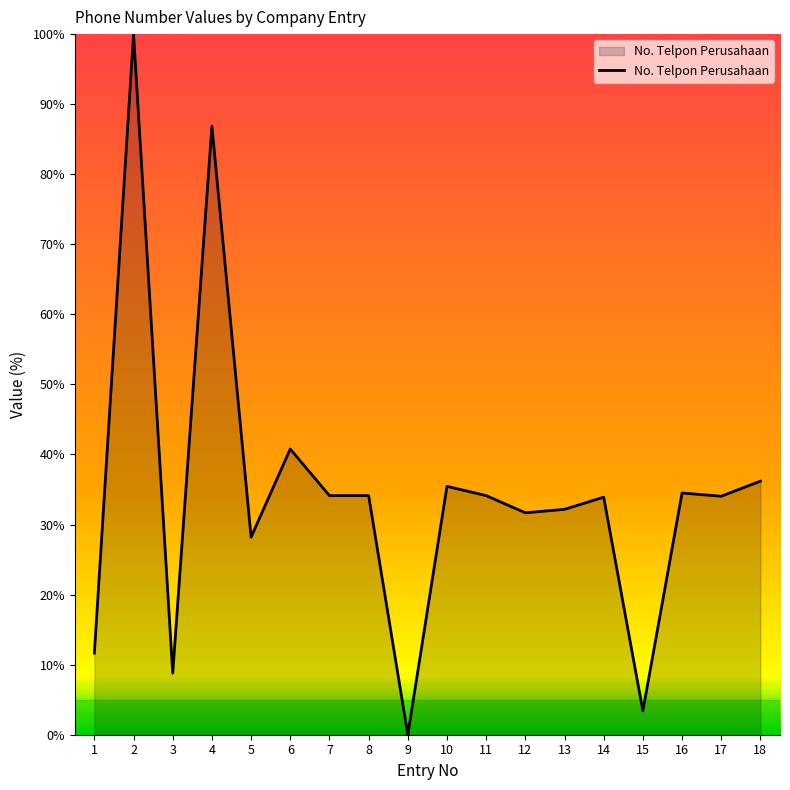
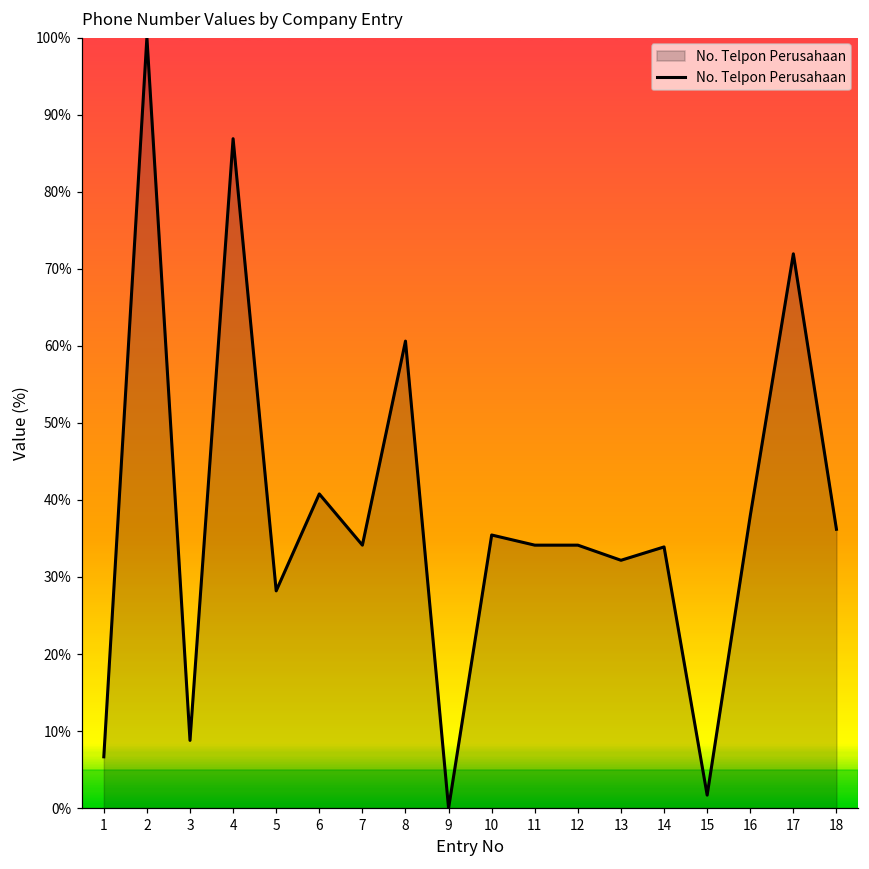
  {
-   "1": "12%",
+   "1": "7%",
    "2": "100%",
    "3": "9%",
    "4": "87%",
    "5": "28%",
    "6": "41%",
    "7": "34%",
-   "8": "34%",
+   "8": "61%",
    "9": "0%",
    "10": "35%",
    "11": "34%",
-   "12": "32%",
+   "12": "34%",
    "13": "32%",
    "14": "34%",
-   "15": "3%",
-   "16": "35%",
-   "17": "34%",
+   "15": "2%",
+   "16": "38%",
+   "17": "72%",
    "18": "36%"
  }
